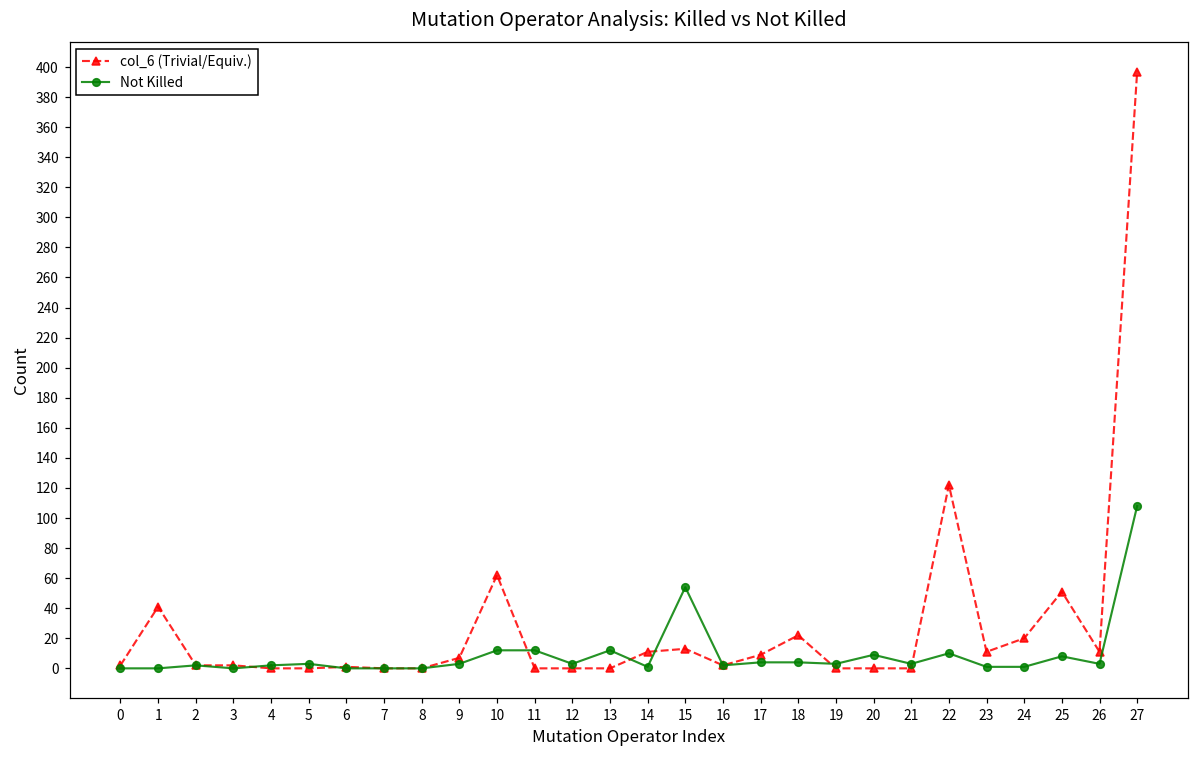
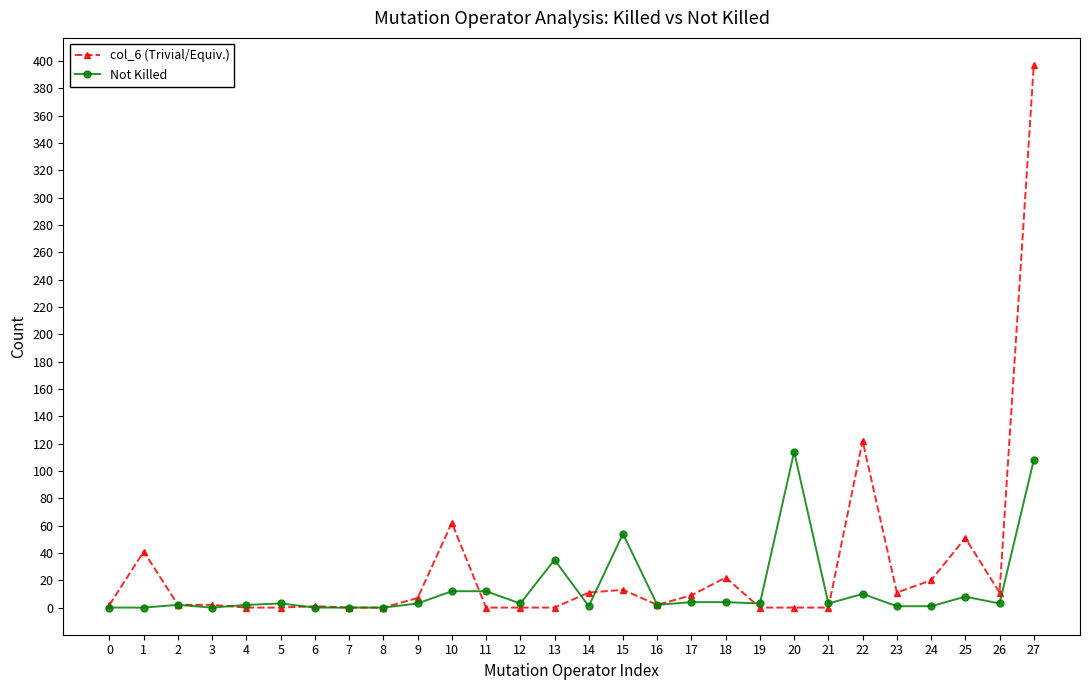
  {
    "col_6 (Trivial/Equiv.)": {
      "0": 2,
      "1": 41,
      "3": 2,
      "4": 0,
      "5": 0,
      "9": 7,
      "10": 62,
      "11": 0,
      "12": 0,
      "13": 0,
      "14": 11,
      "15": 13,
      "17": 9,
      "18": 22,
      "19": 0,
      "20": 0,
      "21": 0,
      "22": 122,
      "23": 11,
      "24": 20,
      "25": 51,
      "26": 11,
      "27": 397
    },
    "Not Killed": {
      "0": 0,
      "1": 0,
      "3": 0,
      "4": 2,
      "5": 3,
      "9": 3,
      "10": 12,
      "11": 12,
      "12": 3,
-     "13": 12,
+     "13": 35,
      "14": 1,
      "15": 54,
      "17": 4,
      "18": 4,
      "19": 3,
-     "20": 9,
+     "20": 114,
      "21": 3,
      "22": 10,
      "23": 1,
      "24": 1,
      "25": 8,
      "26": 3,
      "27": 108
    }
  }
